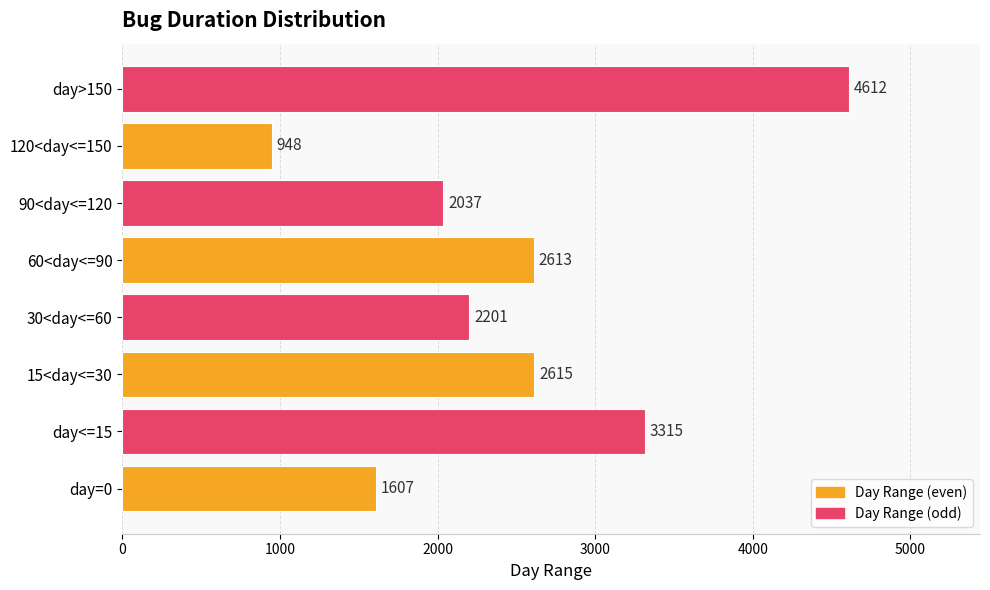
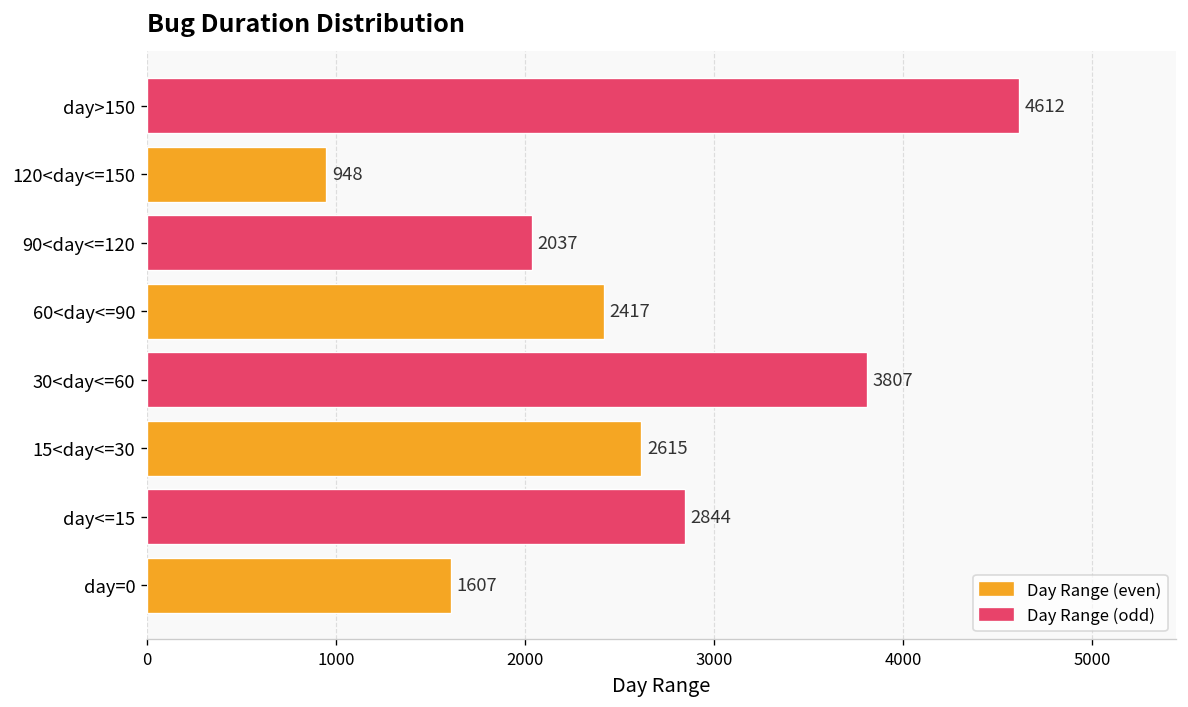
  {
    "day>150": 4612,
    "120<day<=150": 948,
    "90<day<=120": 2037,
-   "60<day<=90": 2613,
-   "30<day<=60": 2201,
+   "60<day<=90": 2417,
+   "30<day<=60": 3807,
    "15<day<=30": 2615,
-   "day<=15": 3315,
+   "day<=15": 2844,
    "day=0": 1607
  }
